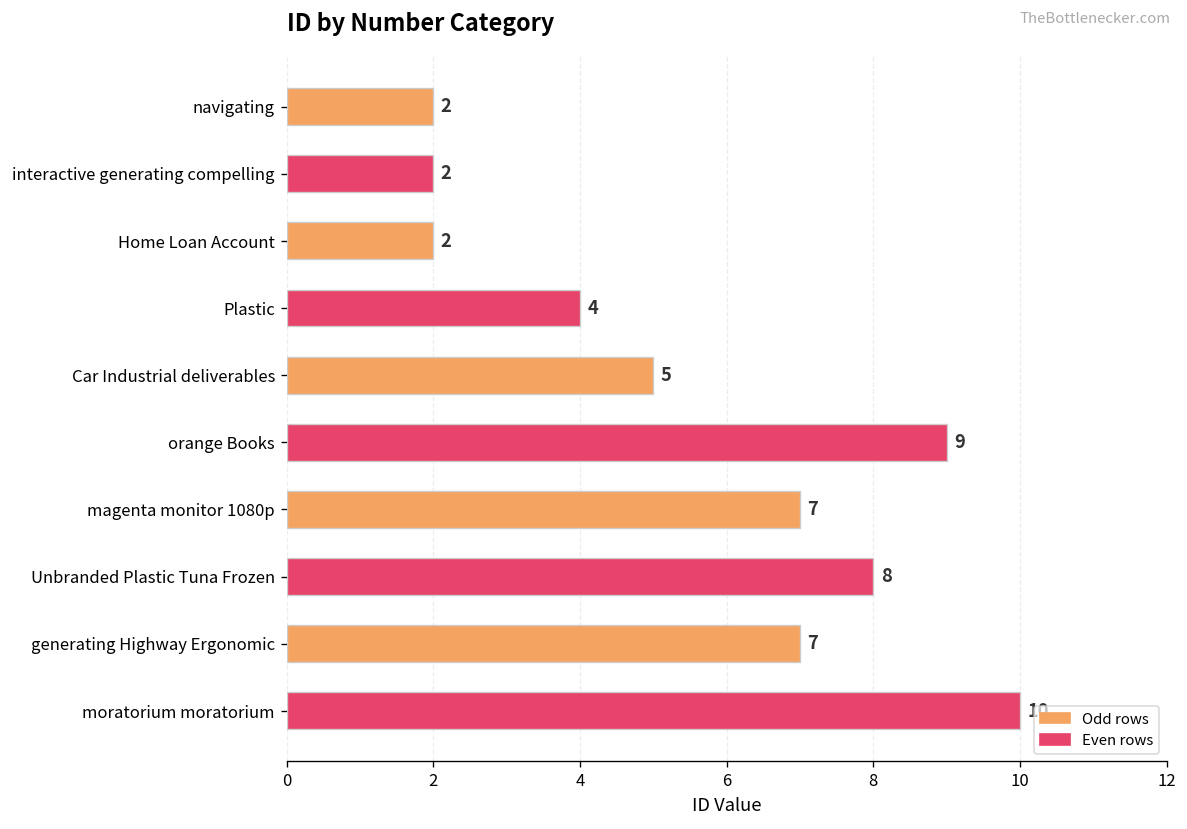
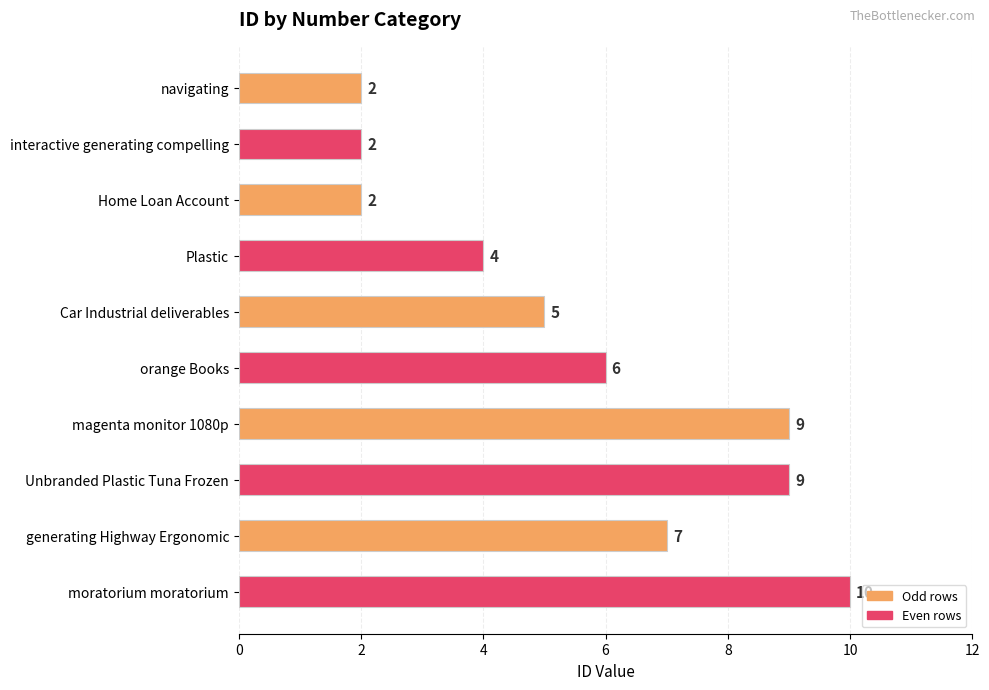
  {
    "navigating": 2,
    "interactive generating compelling": 2,
    "Home Loan Account": 2,
    "Plastic": 4,
    "Car Industrial deliverables": 5,
-   "orange Books": 9,
-   "magenta monitor 1080p": 7,
-   "Unbranded Plastic Tuna Frozen": 8,
+   "orange Books": 6,
+   "magenta monitor 1080p": 9,
+   "Unbranded Plastic Tuna Frozen": 9,
    "generating Highway Ergonomic": 7
  }
